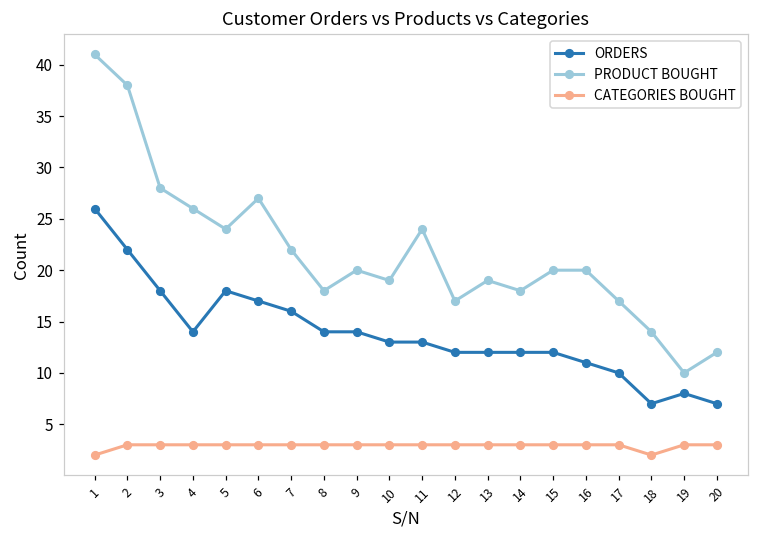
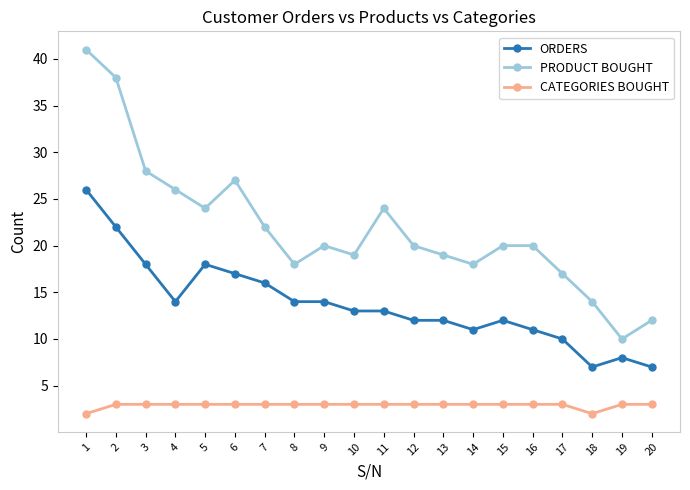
  {
    "ORDERS": {
      "1": 26,
      "2": 22,
      "3": 18,
      "4": 14,
      "5": 18,
      "6": 17,
      "7": 16,
      "8": 14,
      "9": 14,
      "10": 13,
      "11": 13,
      "12": 12,
      "13": 12,
-     "14": 12,
+     "14": 11,
      "15": 12,
      "16": 11,
      "17": 10,
      "18": 7,
      "19": 8,
      "20": 7
    },
    "PRODUCT BOUGHT": {
      "1": 41,
      "2": 38,
      "3": 28,
      "4": 26,
      "5": 24,
      "6": 27,
      "7": 22,
      "8": 18,
      "9": 20,
      "10": 19,
      "11": 24,
-     "12": 17,
+     "12": 20,
      "13": 19,
      "14": 18,
      "15": 20,
      "16": 20,
      "17": 17,
      "18": 14,
      "19": 10,
      "20": 12
    },
    "CATEGORIES BOUGHT": {
      "1": 2,
      "2": 3,
      "3": 3,
      "4": 3,
      "5": 3,
      "6": 3,
      "7": 3,
      "8": 3,
      "9": 3,
      "10": 3,
      "11": 3,
      "12": 3,
      "13": 3,
      "14": 3,
      "15": 3,
      "16": 3,
      "17": 3,
      "18": 2,
      "19": 3,
      "20": 3
    }
  }
